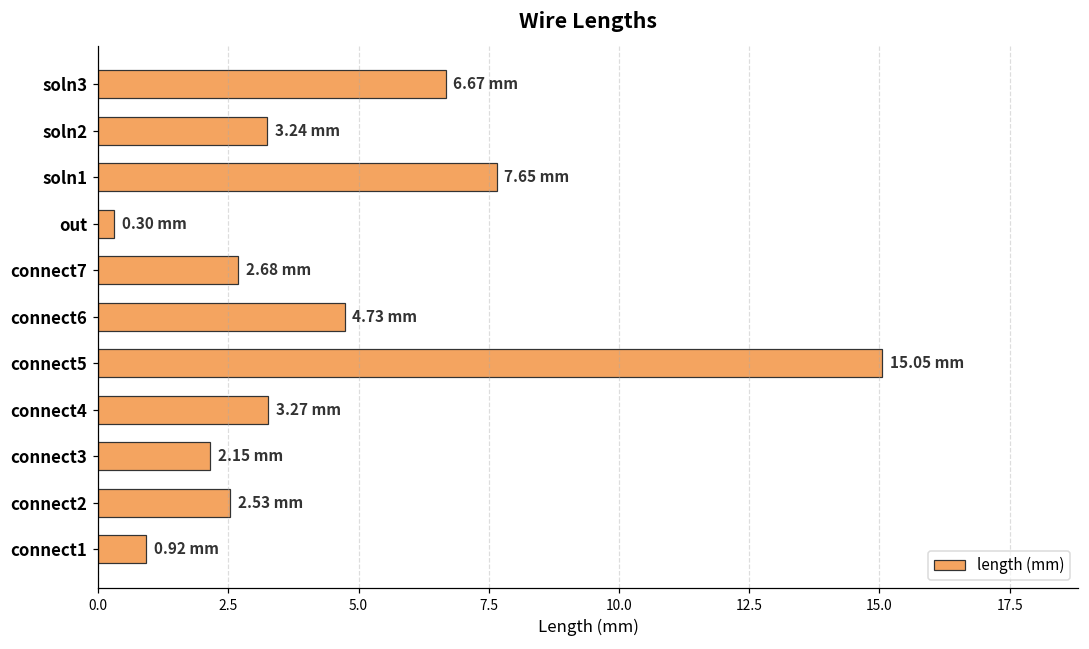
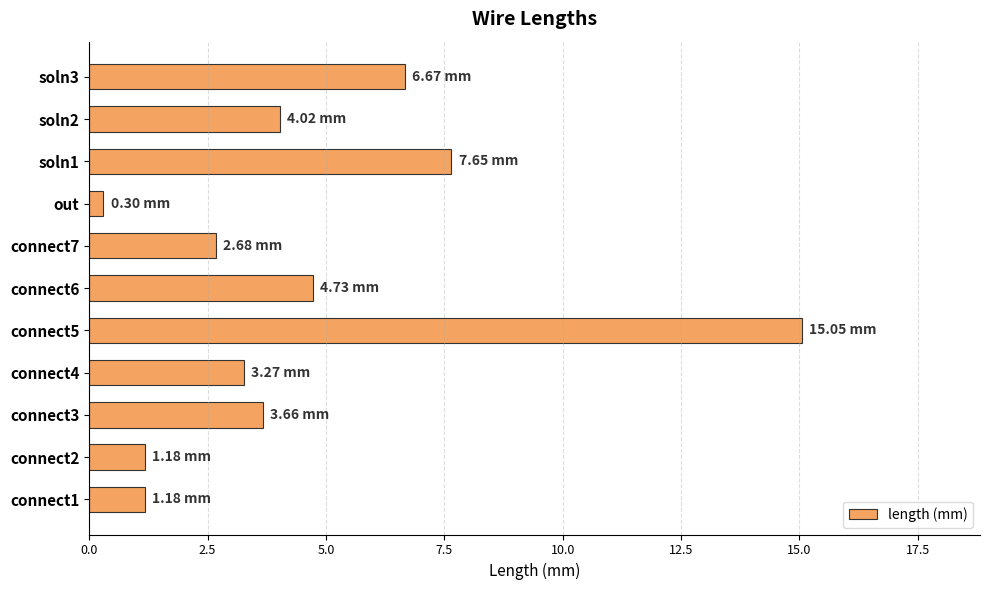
  {
    "soln3": 6.67,
-   "soln2": 3.24,
+   "soln2": 4.02,
    "soln1": 7.65,
    "out": 0.30,
    "connect7": 2.68,
    "connect6": 4.73,
    "connect5": 15.05,
    "connect4": 3.27,
-   "connect3": 2.15,
-   "connect2": 2.53,
-   "connect1": 0.92
+   "connect3": 3.66,
+   "connect2": 1.18,
+   "connect1": 1.18
  }
